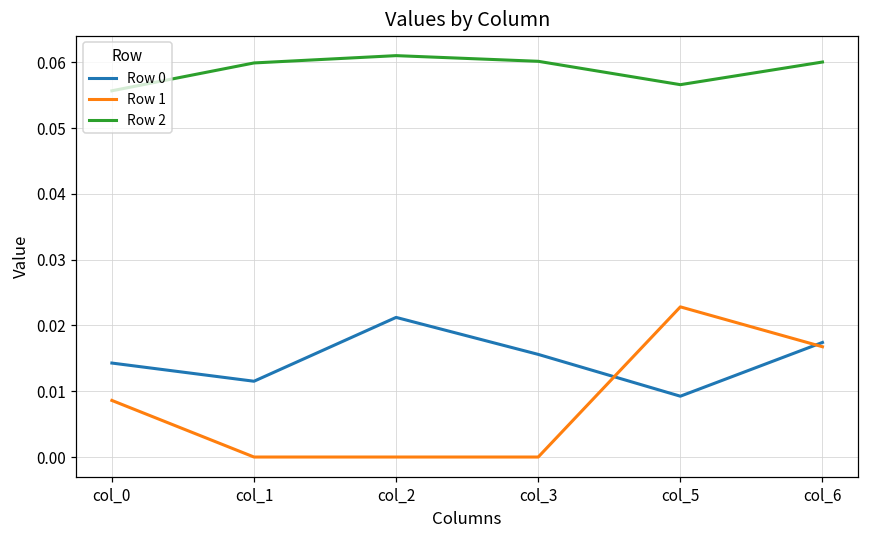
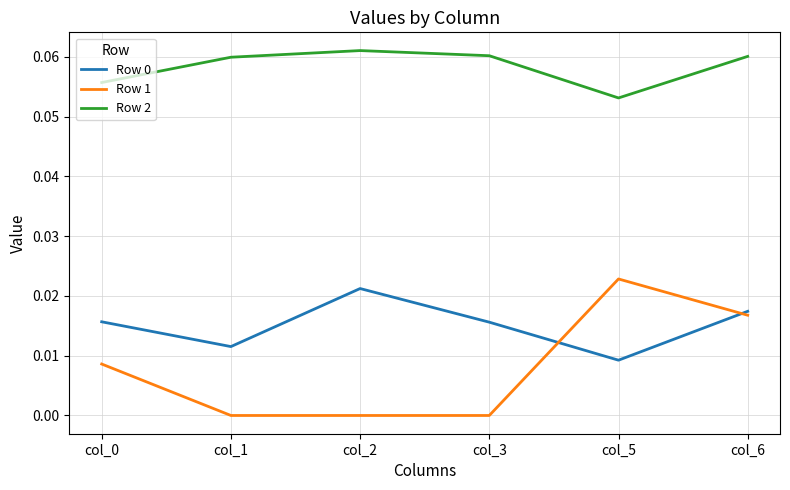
  {
    "Row 0": {
-     "col_0": 0.014,
+     "col_0": 0.016,
      "col_1": 0.012,
      "col_2": 0.021,
      "col_3": 0.016,
      "col_5": 0.009,
      "col_6": 0.017
    },
    "Row 1": {
      "col_0": 0.009,
      "col_1": 0.000,
      "col_2": 0.000,
      "col_3": 0.000,
      "col_5": 0.023,
      "col_6": 0.017
    },
    "Row 2": {
      "col_1": 0.060,
      "col_2": 0.061,
      "col_3": 0.060,
-     "col_5": 0.057,
+     "col_5": 0.053,
      "col_6": 0.060
    }
  }
